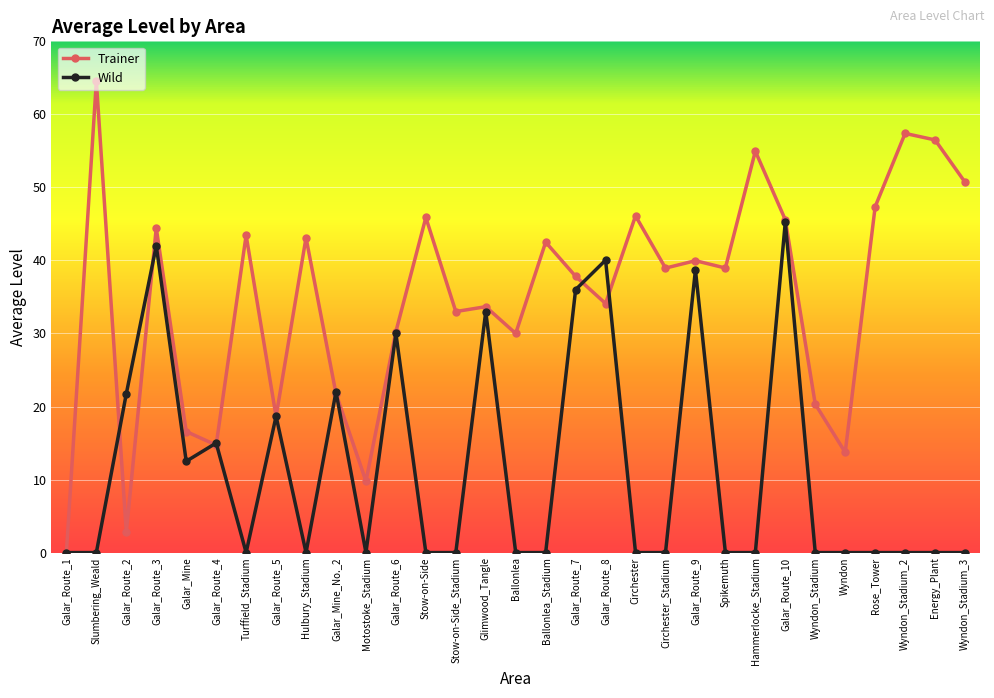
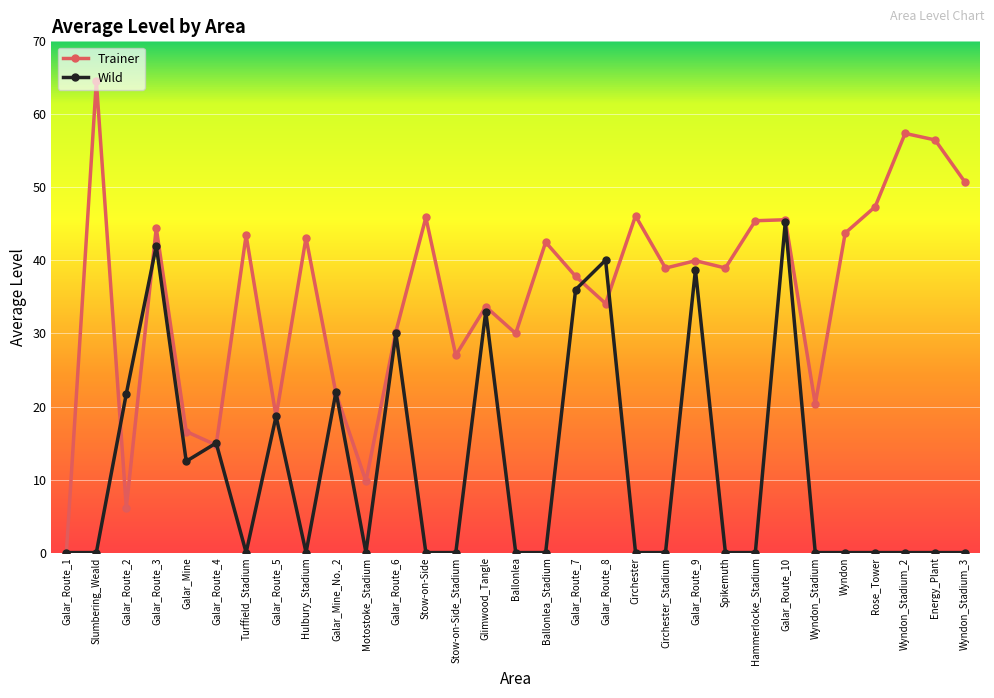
  {
    "Trainer": {
-     "Galar_Route_2": 3,
+     "Galar_Route_2": 6,
      "Galar_Route_3": 44,
      "Galar_Mine": 17,
      "Turffield_Stadium": 43,
      "Hulbury_Stadium": 43,
      "Motostoke_Stadium": 10,
      "Stow-on-Side": 46,
-     "Stow-on-Side_Stadium": 33,
+     "Stow-on-Side_Stadium": 27,
      "Glimwood_Tangle": 34,
      "Ballonlea": 30,
      "Ballonlea_Stadium": 43,
      "Galar_Route_7": 38,
      "Galar_Route_8": 34,
      "Circhester": 46,
      "Circhester_Stadium": 39,
      "Galar_Route_9": 40,
      "Spikemuth": 39,
-     "Hammerlocke_Stadium": 55,
+     "Hammerlocke_Stadium": 45,
      "Wyndon_Stadium": 20,
-     "Wyndon": 14,
+     "Wyndon": 44,
      "Rose_Tower": 47,
      "Wyndon_Stadium_2": 57,
      "Energy_Plant": 57,
      "Wyndon_Stadium_3": 51
    },
    "Wild": {
      "Slumbering_Weald": 0,
      "Galar_Route_2": 22,
      "Galar_Route_3": 42,
      "Galar_Mine": 13,
      "Turffield_Stadium": 0,
      "Hulbury_Stadium": 0,
      "Motostoke_Stadium": 0,
      "Stow-on-Side": 0,
      "Stow-on-Side_Stadium": 0,
      "Glimwood_Tangle": 33,
      "Ballonlea": 0,
      "Ballonlea_Stadium": 0,
      "Galar_Route_7": 36,
      "Galar_Route_8": 40,
      "Circhester": 0,
      "Circhester_Stadium": 0,
      "Galar_Route_9": 39,
      "Spikemuth": 0,
      "Hammerlocke_Stadium": 0,
      "Wyndon_Stadium": 0,
      "Wyndon": 0,
      "Rose_Tower": 0,
      "Wyndon_Stadium_2": 0,
      "Energy_Plant": 0,
      "Wyndon_Stadium_3": 0
    }
  }
